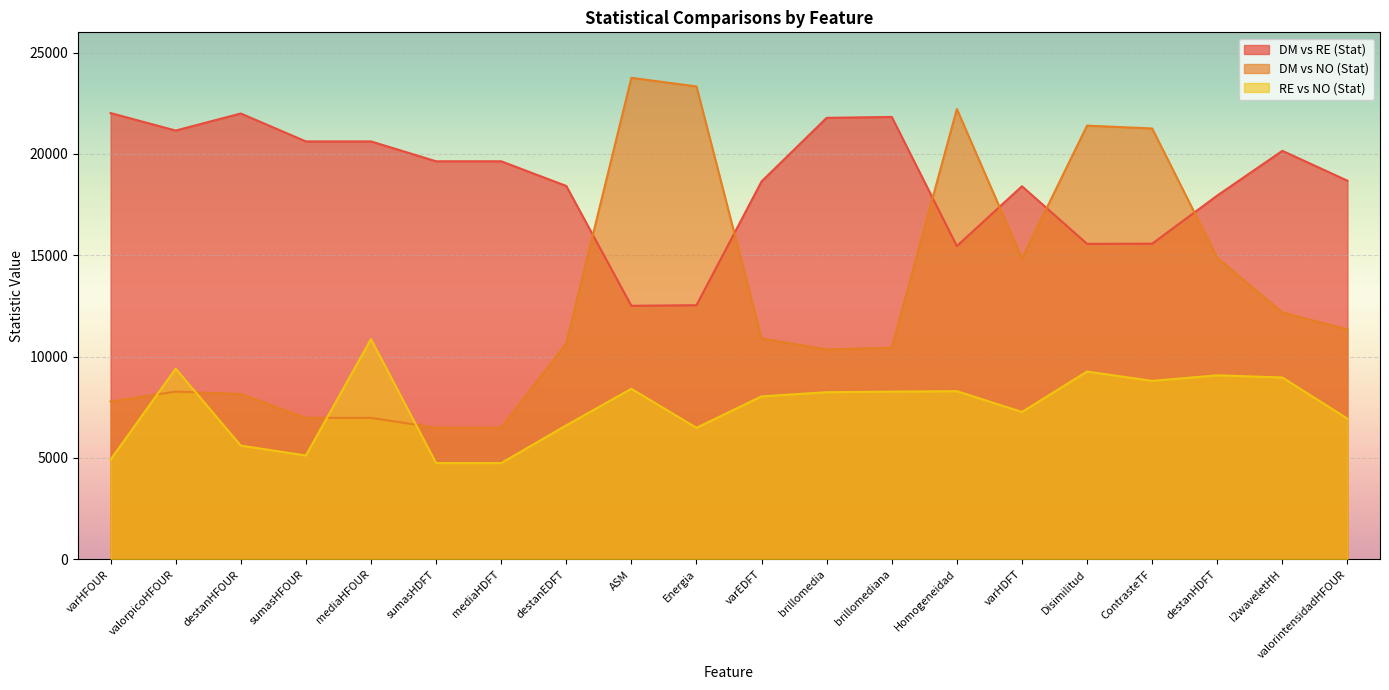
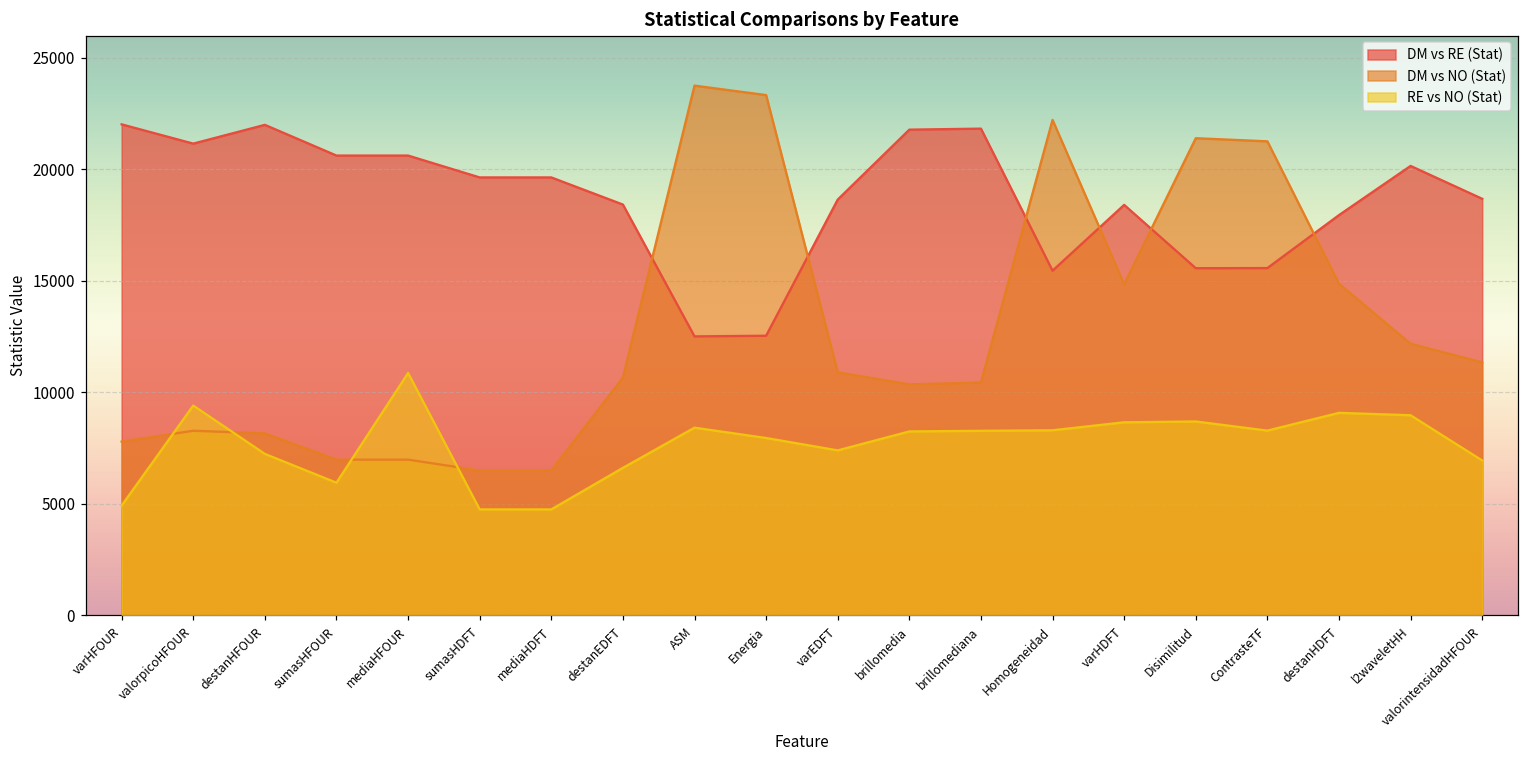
  {
    "RE vs NO (Stat)": {
      "varHFOUR": 4900,
      "valorpicoHFOUR": 9400,
-     "destanHFOUR": 5600,
-     "sumasHFOUR": 5100,
+     "destanHFOUR": 7200,
+     "sumasHFOUR": 5900,
      "mediaHFOUR": 10900,
      "sumasHDFT": 4700,
      "mediaHDFT": 4700,
      "destanEDFT": 6600,
      "ASM": 8400,
-     "Energia": 6500,
-     "varEDFT": 8000,
+     "Energia": 8000,
+     "varEDFT": 7400,
      "brillomedia": 8200,
      "brillomediana": 8300,
      "Homogeneidad": 8300,
-     "varHDFT": 7300,
-     "Disimilitud": 9300,
-     "ContrasteTF": 8800,
+     "varHDFT": 8700,
+     "Disimilitud": 8700,
+     "ContrasteTF": 8300,
      "destanHDFT": 9100,
      "l2waveletHH": 9000,
      "valorintensidadHFOUR": 6900
    }
  }
